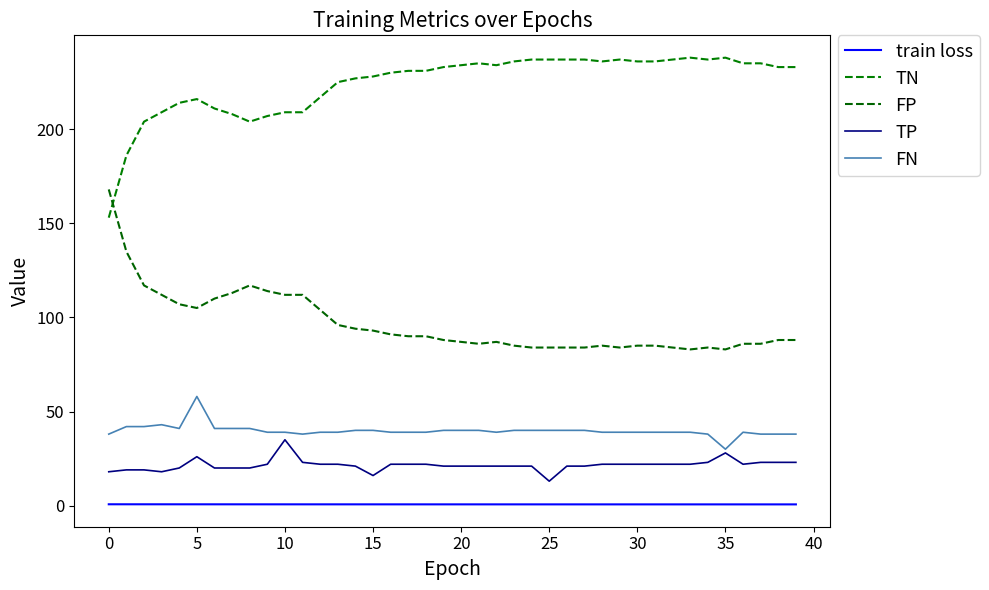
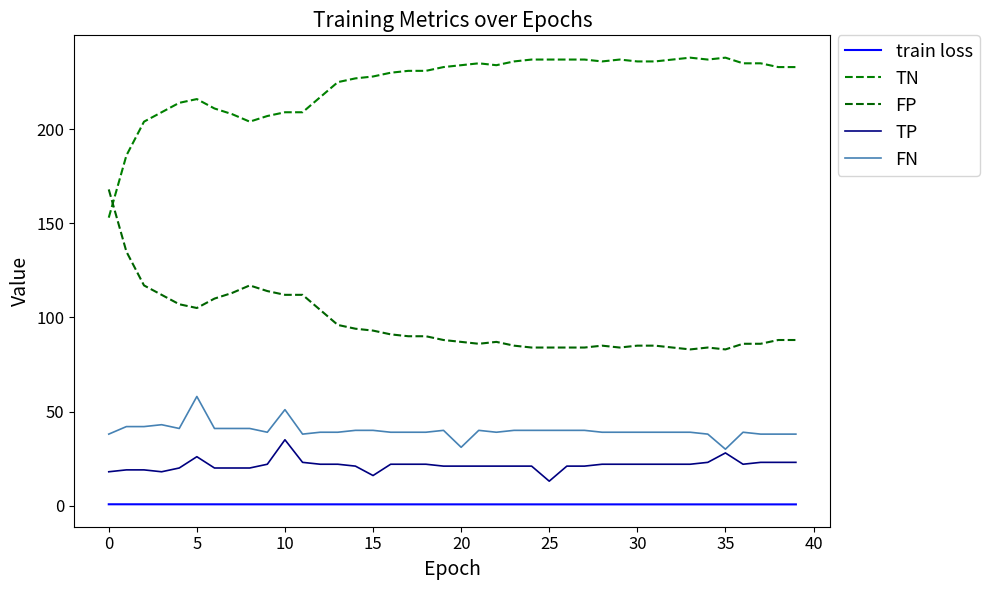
  {
    "train loss": {
      "0": 1,
      "5": 1,
      "10": 1,
      "15": 1,
      "20": 1,
      "25": 1,
      "30": 1,
      "35": 1
    },
    "TP": {
      "0": 18,
      "5": 26,
      "10": 35,
      "15": 16,
      "20": 21,
      "25": 13,
      "30": 22,
      "35": 28
    },
    "FN": {
      "0": 38,
      "5": 58,
-     "10": 39,
+     "10": 51,
      "15": 40,
-     "20": 40,
+     "20": 31,
      "25": 40,
      "30": 39,
      "35": 30
    }
  }
